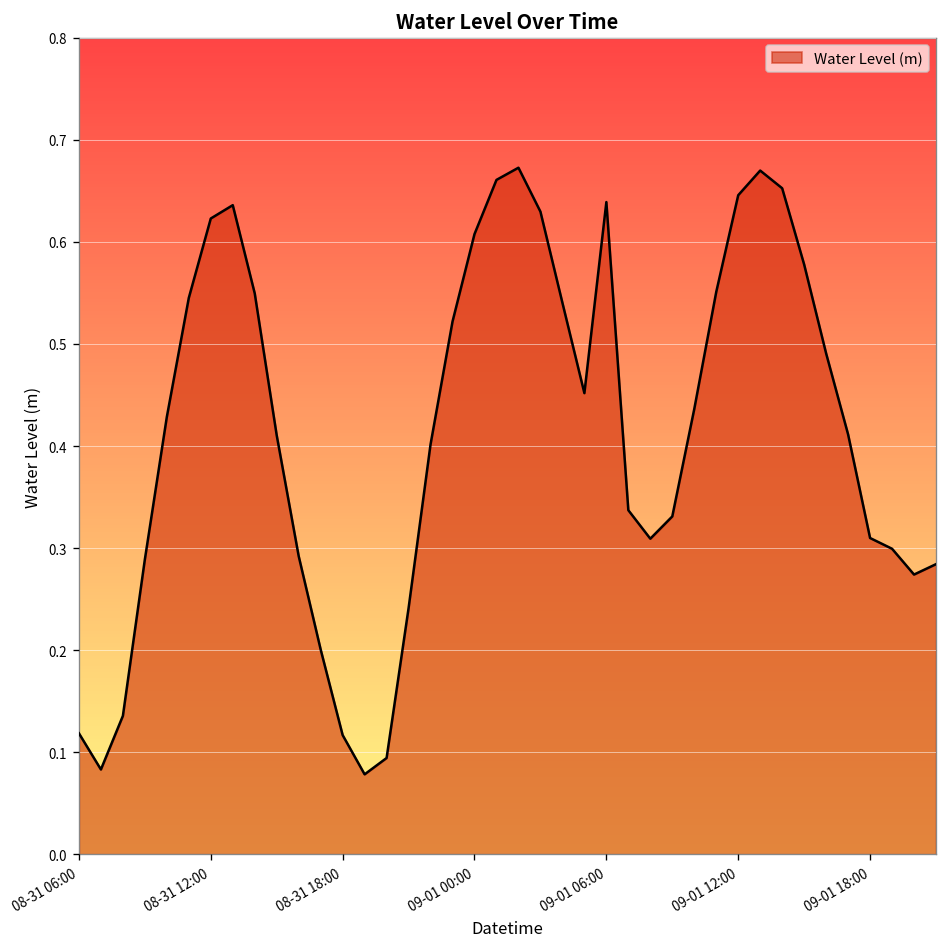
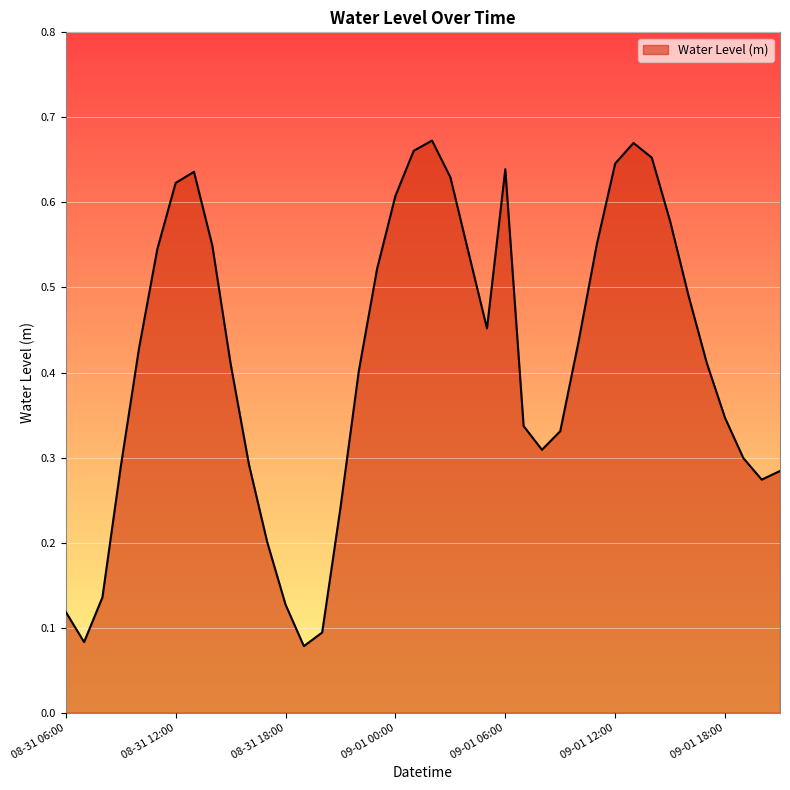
  {
    "08-31 06:00": 0.12,
    "08-31 12:00": 0.62,
-   "08-31 18:00": 0.12,
+   "08-31 18:00": 0.13,
    "09-01 00:00": 0.61,
    "09-01 06:00": 0.64,
    "09-01 12:00": 0.65,
-   "09-01 18:00": 0.31
+   "09-01 18:00": 0.35
  }
